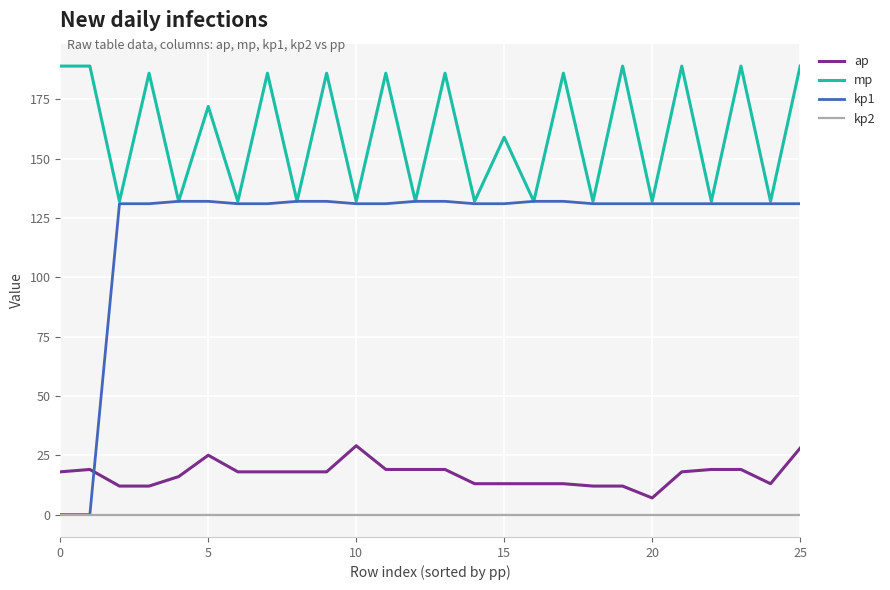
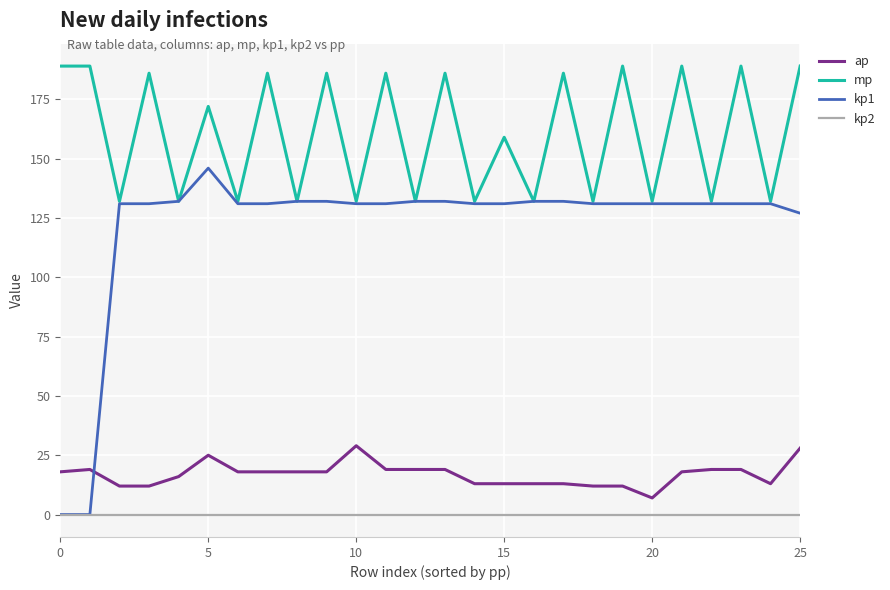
  {
    "ap": {
      "0": 18,
      "5": 25,
      "10": 29,
      "15": 13,
      "20": 7,
      "25": 28
    },
    "mp": {
      "0": 189,
      "5": 172,
      "15": 159,
      "25": 189
    },
    "kp1": {
-     "5": 132,
+     "5": 146,
      "15": 131,
-     "25": 131
+     "25": 127
    },
    "kp2": {
      "5": 0,
      "10": 0,
      "15": 0,
      "20": 0,
      "25": 0
    }
  }
